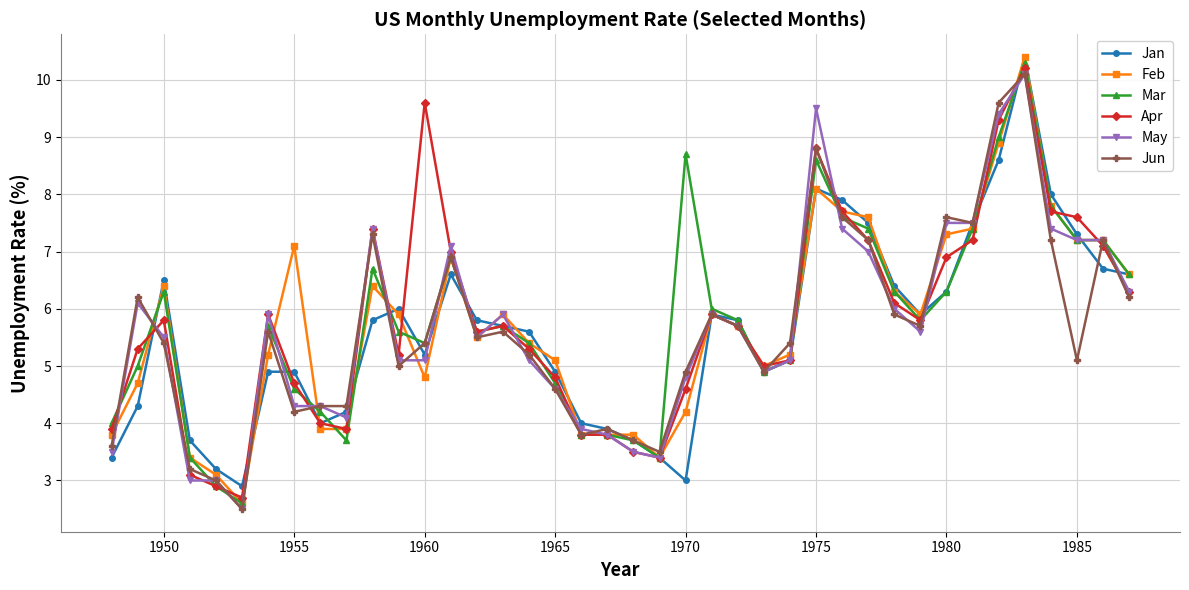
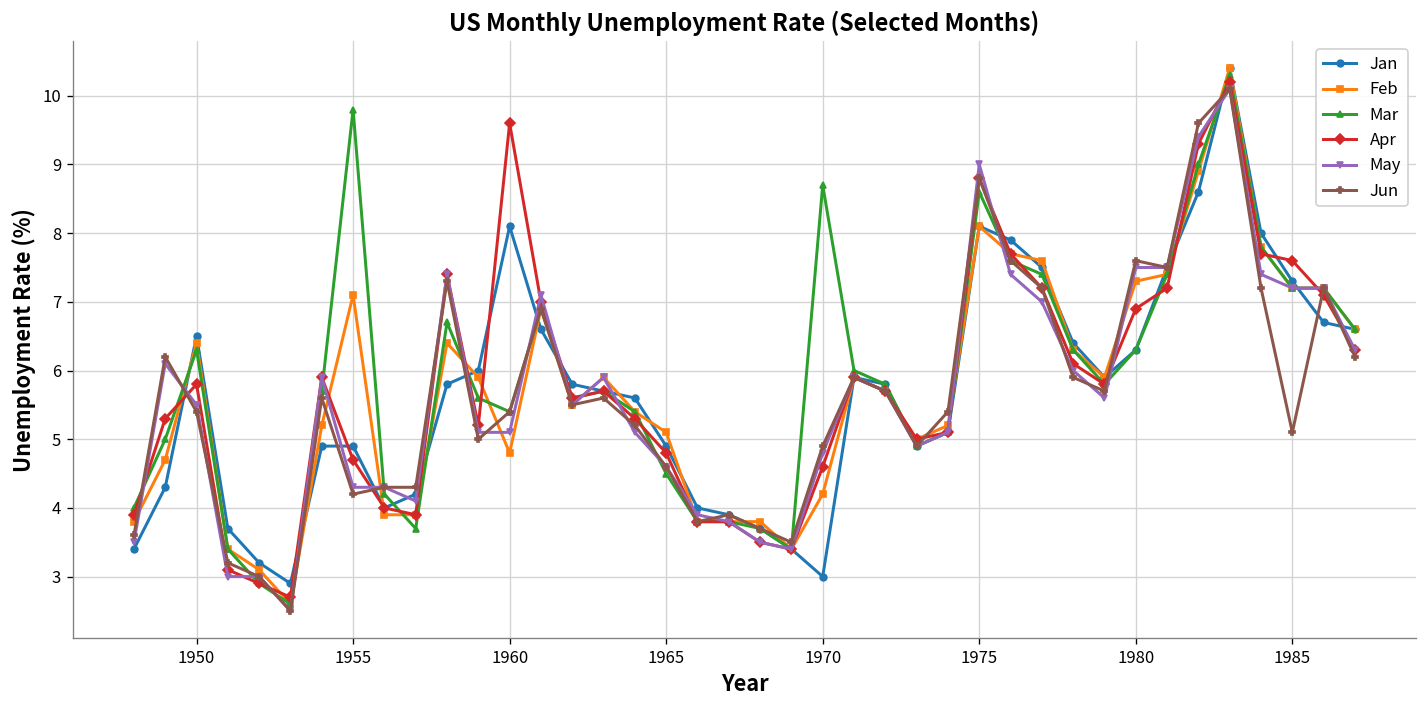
  {
    "Jan": {
      "1950": 6.5,
      "1955": 4.9,
-     "1960": 5.2,
+     "1960": 8.1,
      "1965": 4.9,
      "1970": 3.0,
      "1985": 7.3
    },
    "Feb": {
      "1950": 6.4,
      "1955": 7.1,
      "1960": 4.8,
      "1965": 5.1,
      "1970": 4.2,
      "1980": 7.3
    },
    "Mar": {
      "1950": 6.3,
-     "1955": 4.6,
-     "1965": 4.7,
+     "1955": 9.8,
+     "1965": 4.5,
      "1970": 8.7,
      "1975": 8.6
    },
    "Apr": {
      "1950": 5.8,
      "1955": 4.7,
      "1960": 9.6,
      "1965": 4.8,
      "1970": 4.6,
      "1980": 6.9,
      "1985": 7.6
    },
    "May": {
      "1950": 5.5,
      "1955": 4.3,
      "1960": 5.1,
      "1970": 4.8,
-     "1975": 9.5,
+     "1975": 9.0,
      "1980": 7.5
    },
    "Jun": {
      "1950": 5.4,
      "1955": 4.2,
      "1970": 4.9,
      "1980": 7.6,
      "1985": 5.1
    }
  }
